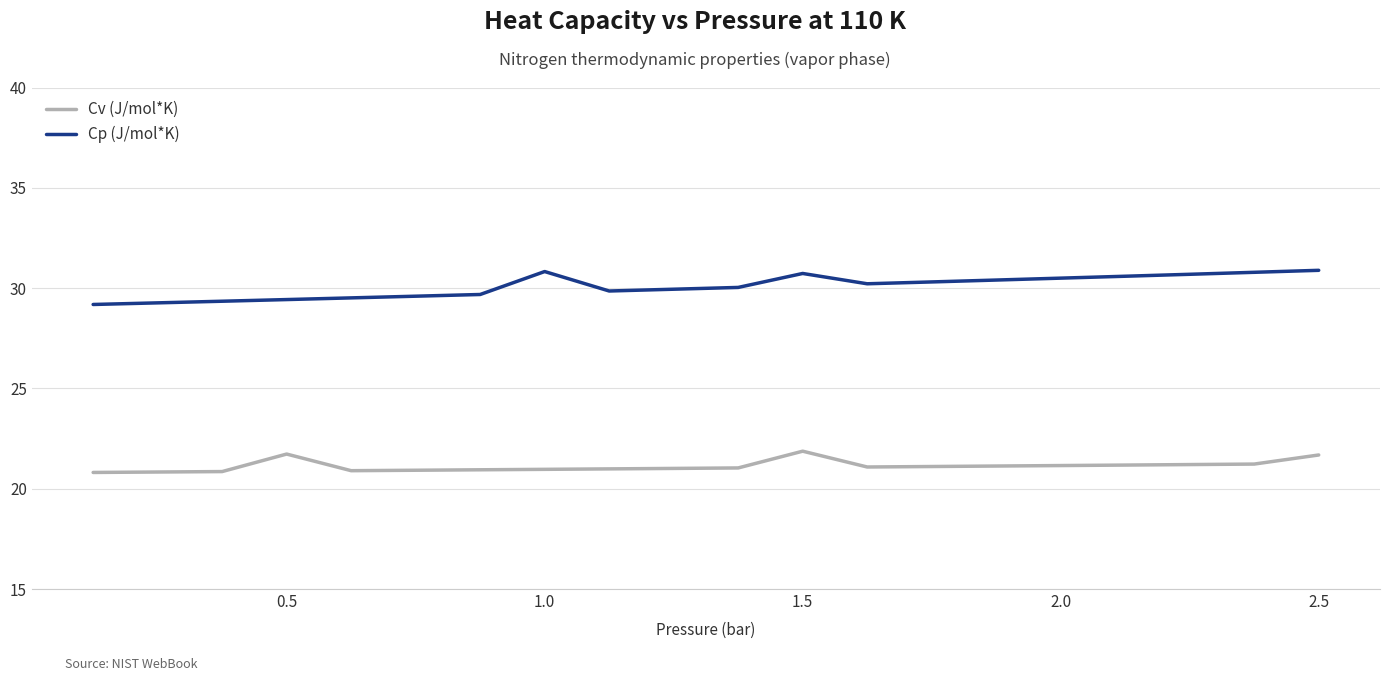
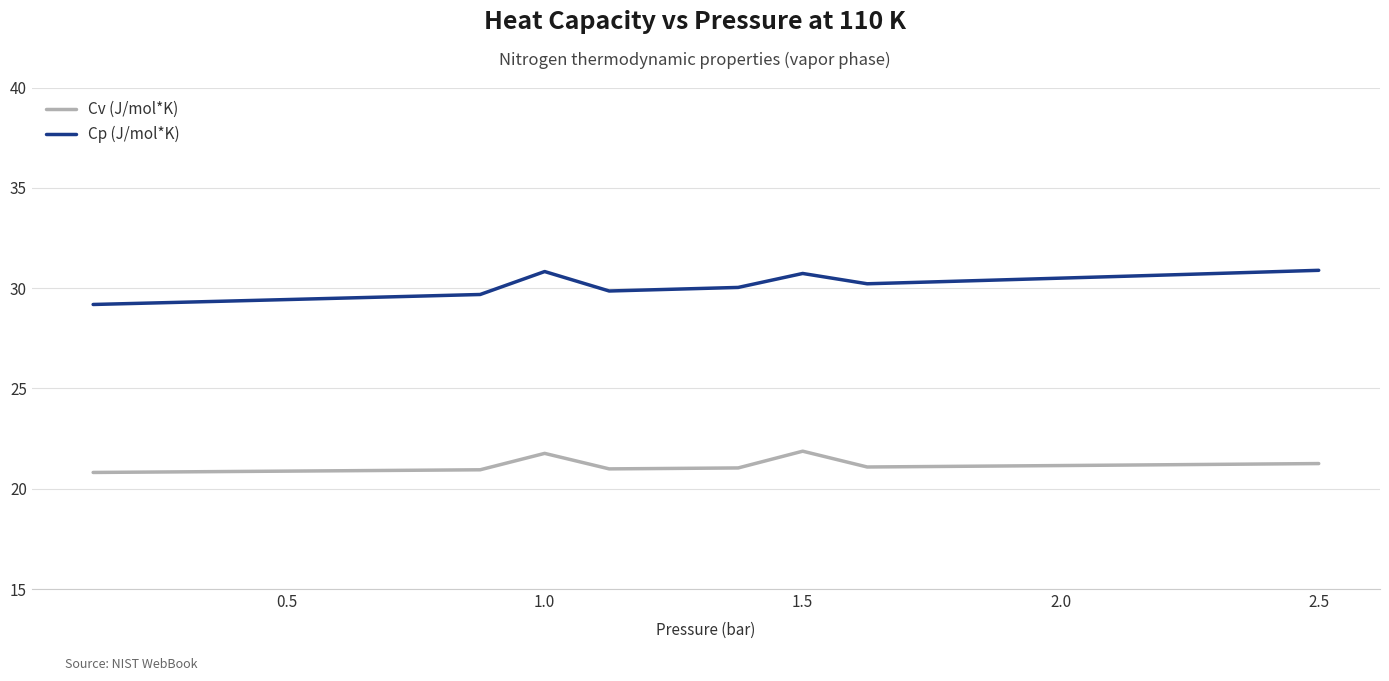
  {
    "Cv (J/mol*K)": {
-     "0.5": 21.7,
-     "1.0": 21.0,
+     "0.5": 20.9,
+     "1.0": 21.8,
      "1.5": 21.9,
      "2.0": 21.2,
-     "2.5": 21.7
+     "2.5": 21.3
    },
    "Cp (J/mol*K)": {
      "0.5": 29.4,
      "1.0": 30.8,
      "1.5": 30.7,
      "2.0": 30.5,
      "2.5": 30.9
    }
  }
